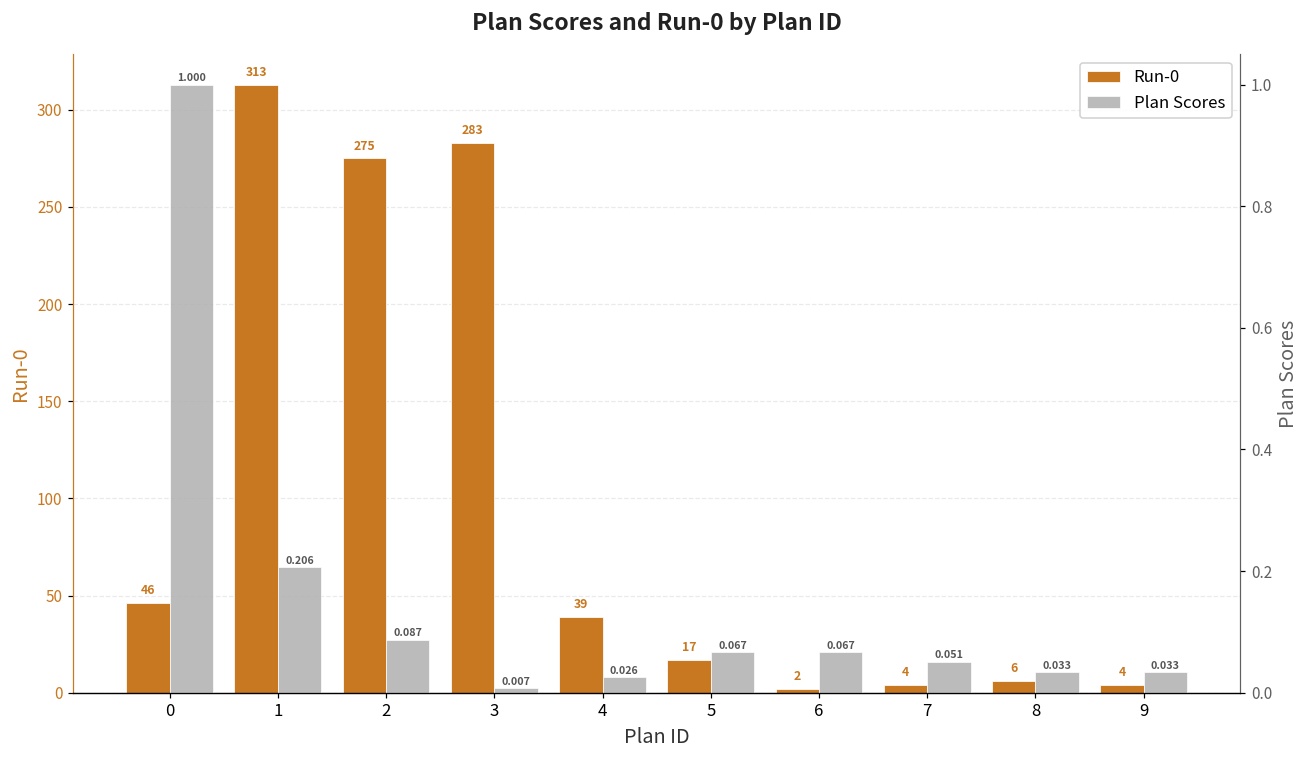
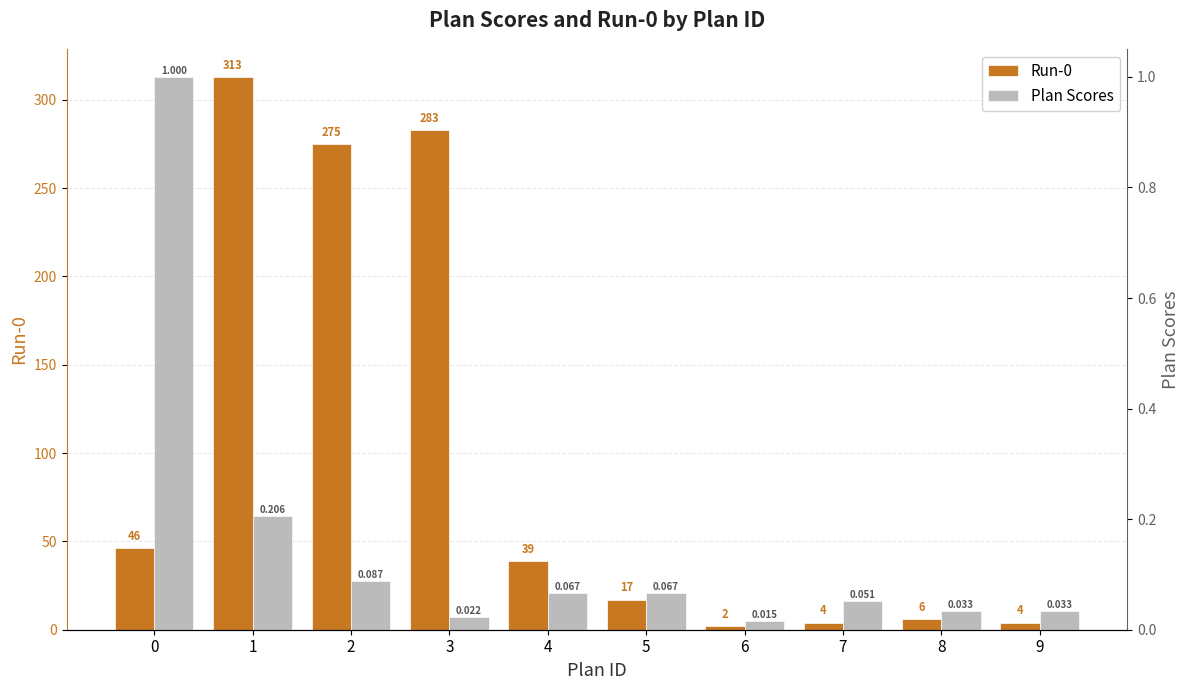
  {
    "Run-0": {
      "0": 46,
      "1": 313,
      "2": 275,
      "3": 283,
      "4": 39,
      "5": 17,
      "6": 2,
      "7": 4,
      "8": 6,
      "9": 4
    },
    "Plan Scores": {
      "0": 1.000,
      "1": 0.206,
      "2": 0.087,
-     "3": 0.007,
-     "4": 0.026,
+     "3": 0.022,
+     "4": 0.067,
      "5": 0.067,
-     "6": 0.067,
+     "6": 0.015,
      "7": 0.051,
      "8": 0.033,
      "9": 0.033
    }
  }
